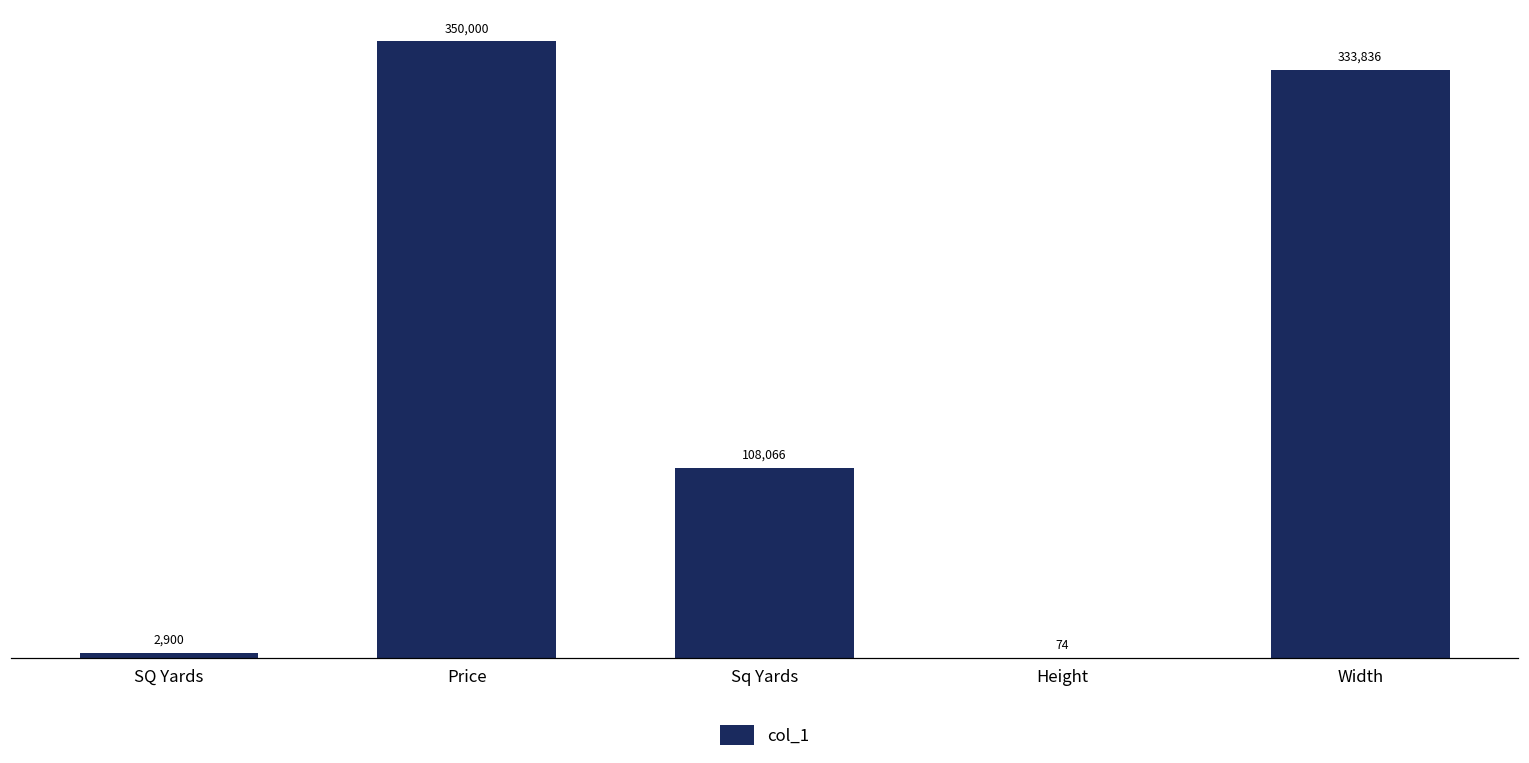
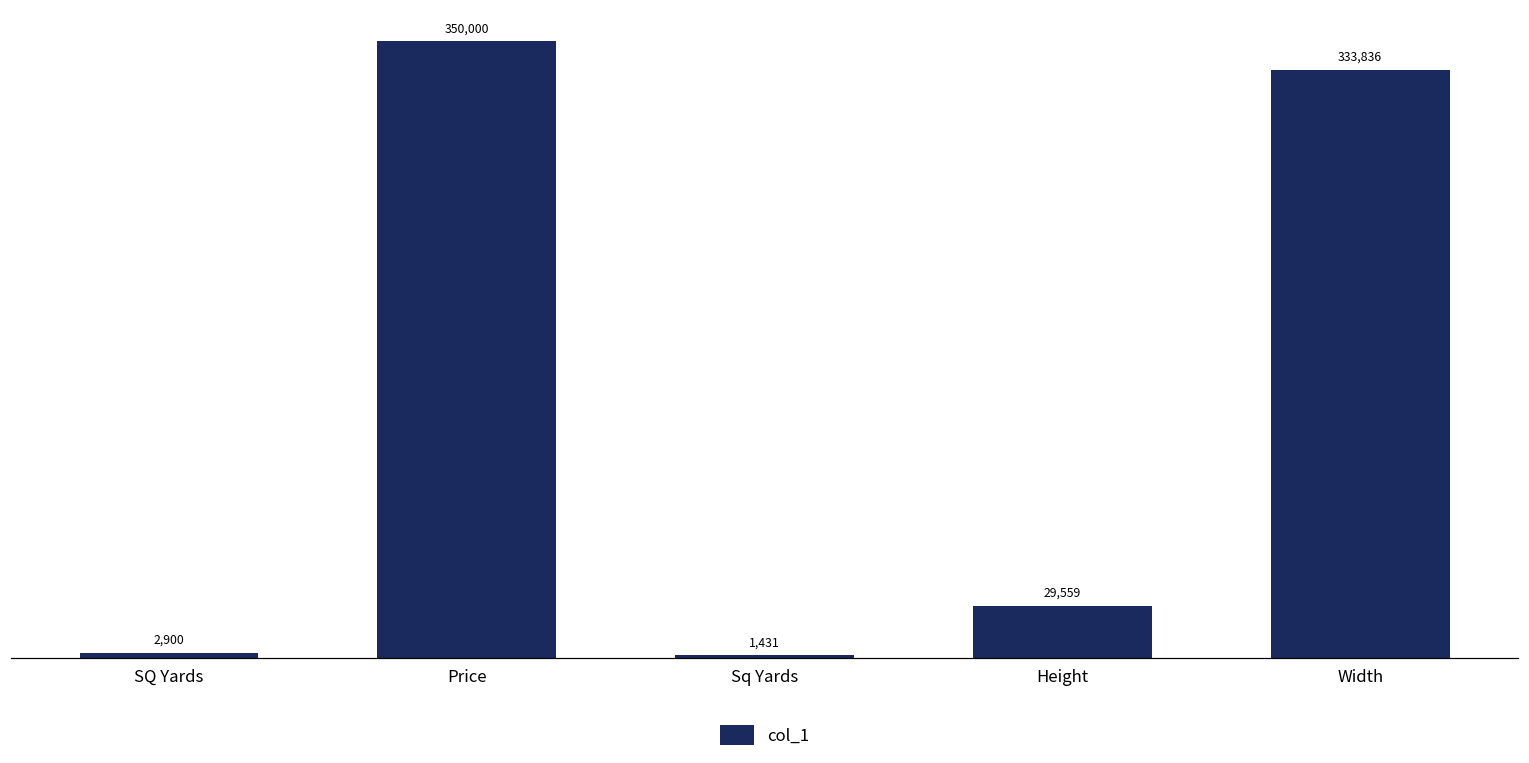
  {
    "SQ Yards": "2,900",
    "Price": "350,000",
-   "Sq Yards": "108,066",
-   "Height": "74",
+   "Sq Yards": "1,431",
+   "Height": "29,559",
    "Width": "333,836"
  }
